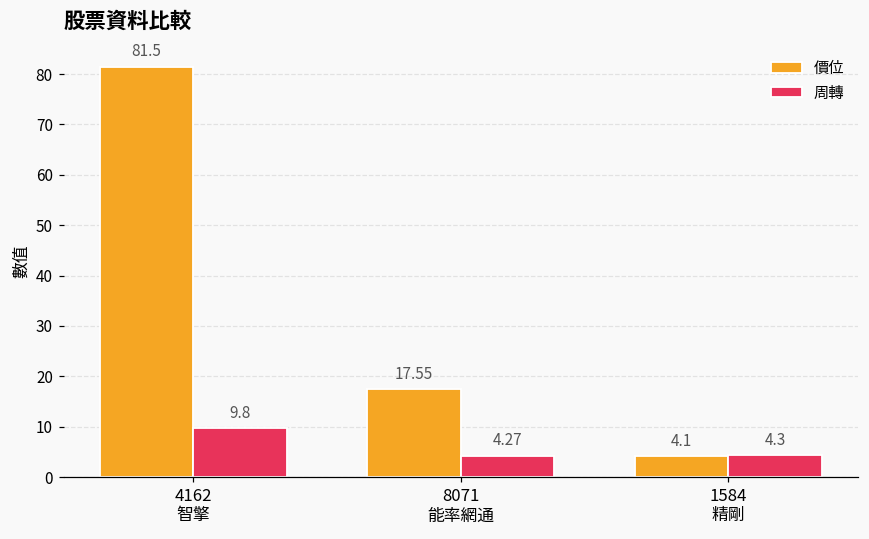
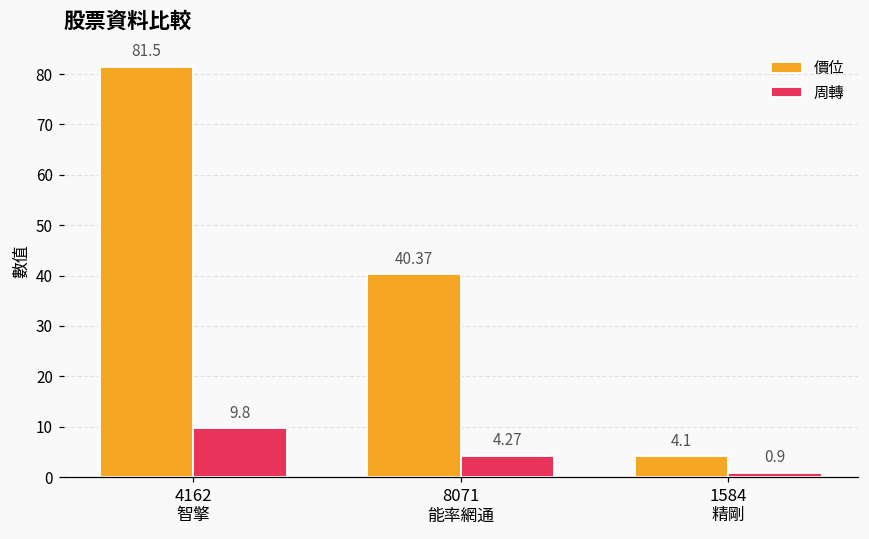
  {
    "價位": {
      "4162 智擎": 81.5,
-     "8071 能率網通": 17.55,
+     "8071 能率網通": 40.37,
      "1584 精剛": 4.1
    },
    "周轉": {
      "4162 智擎": 9.8,
      "8071 能率網通": 4.27,
-     "1584 精剛": 4.3
+     "1584 精剛": 0.9
    }
  }
